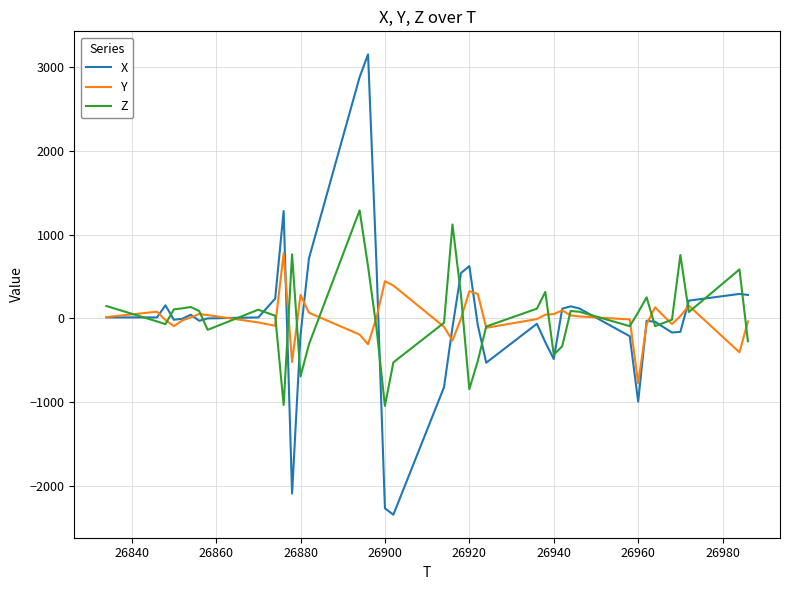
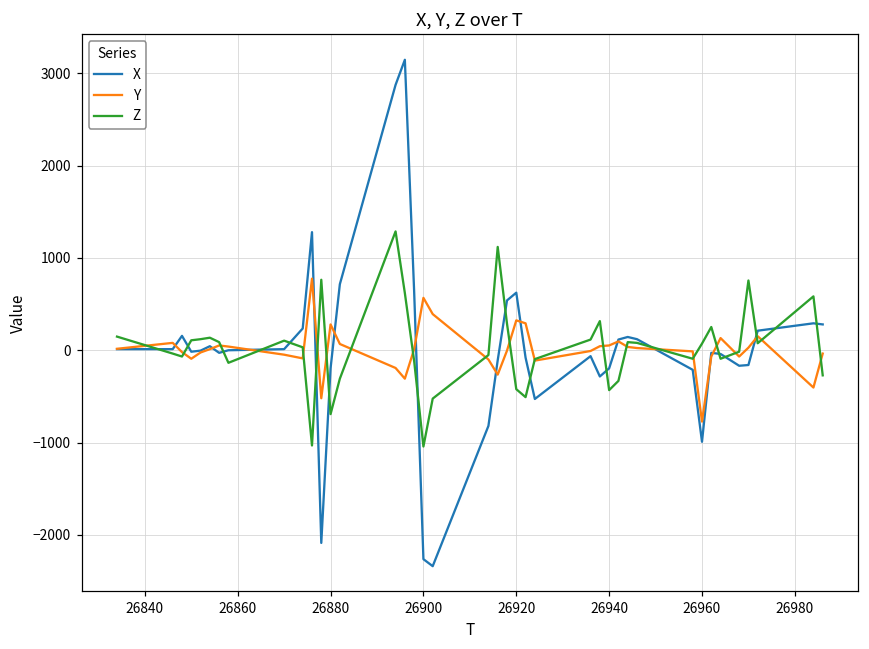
  {
    "X": {
      "26880": -200,
      "26900": -2300,
      "26920": 600,
-     "26940": -500,
+     "26940": -200,
      "26960": -1000
    },
    "Y": {
      "26880": 300,
-     "26900": 400,
+     "26900": 600,
      "26920": 300,
      "26940": 100,
      "26960": -800
    },
    "Z": {
      "26880": -700,
      "26900": -1000,
-     "26920": -800,
+     "26920": -400,
      "26940": -400,
      "26960": 100
    }
  }
